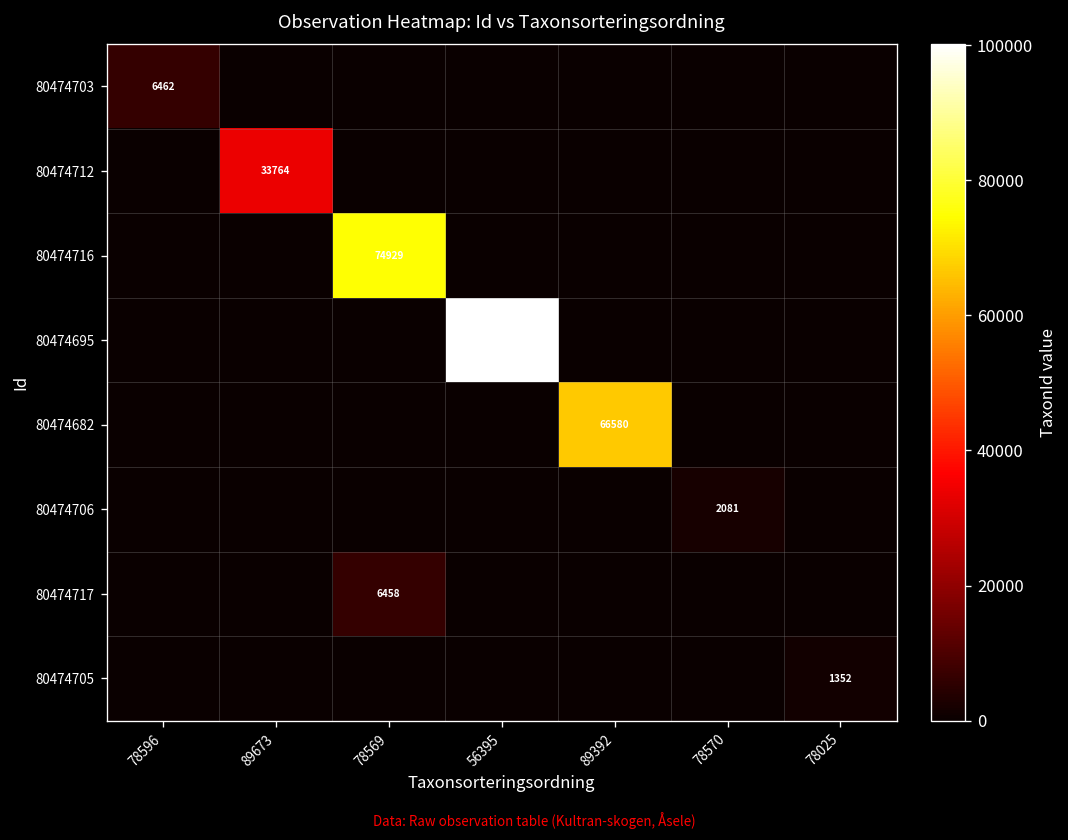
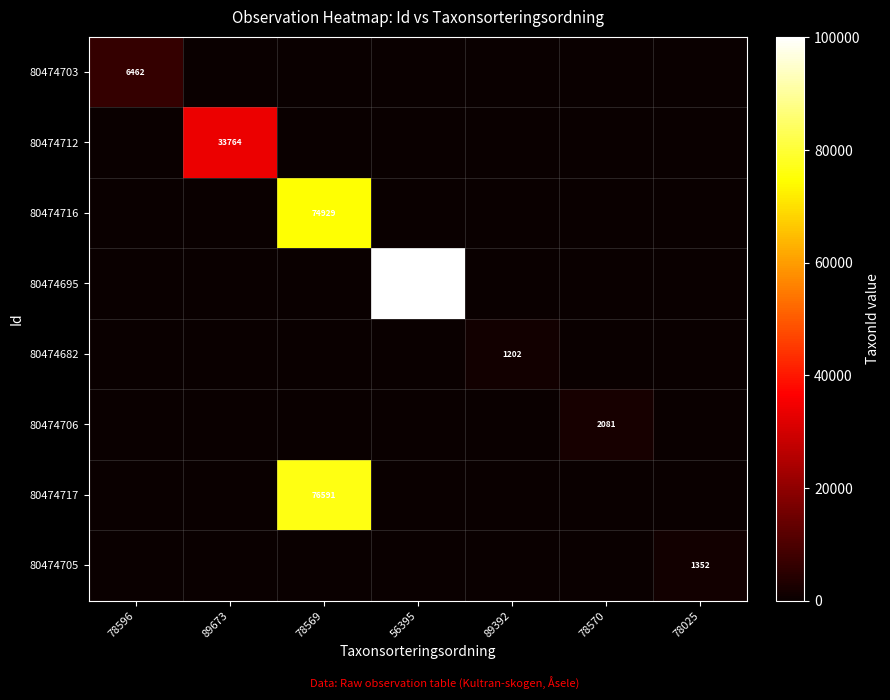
  {
    "80474703": {
      "78596": 6462
    },
    "80474712": {
      "89673": 33764
    },
    "80474716": {
      "78569": 74929
    },
    "80474682": {
-     "89392": 66580
+     "89392": 1202
    },
    "80474706": {
      "78570": 2081
    },
    "80474717": {
-     "78569": 6458
+     "78569": 76591
    },
    "80474705": {
      "78025": 1352
    }
  }
